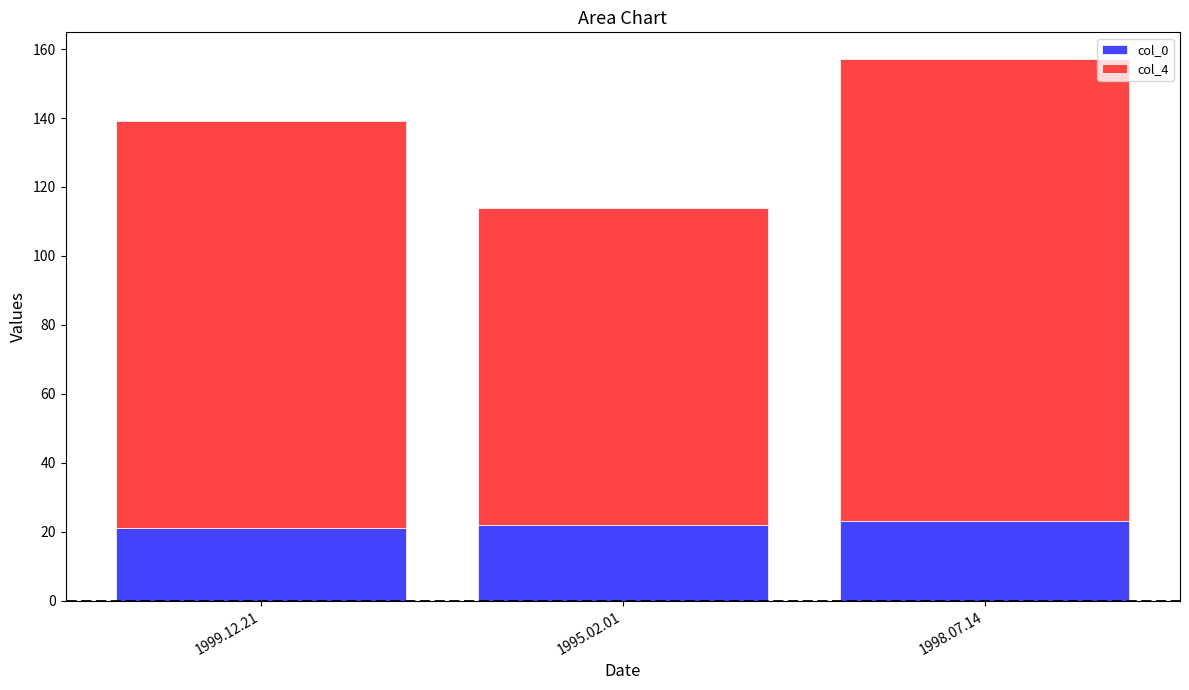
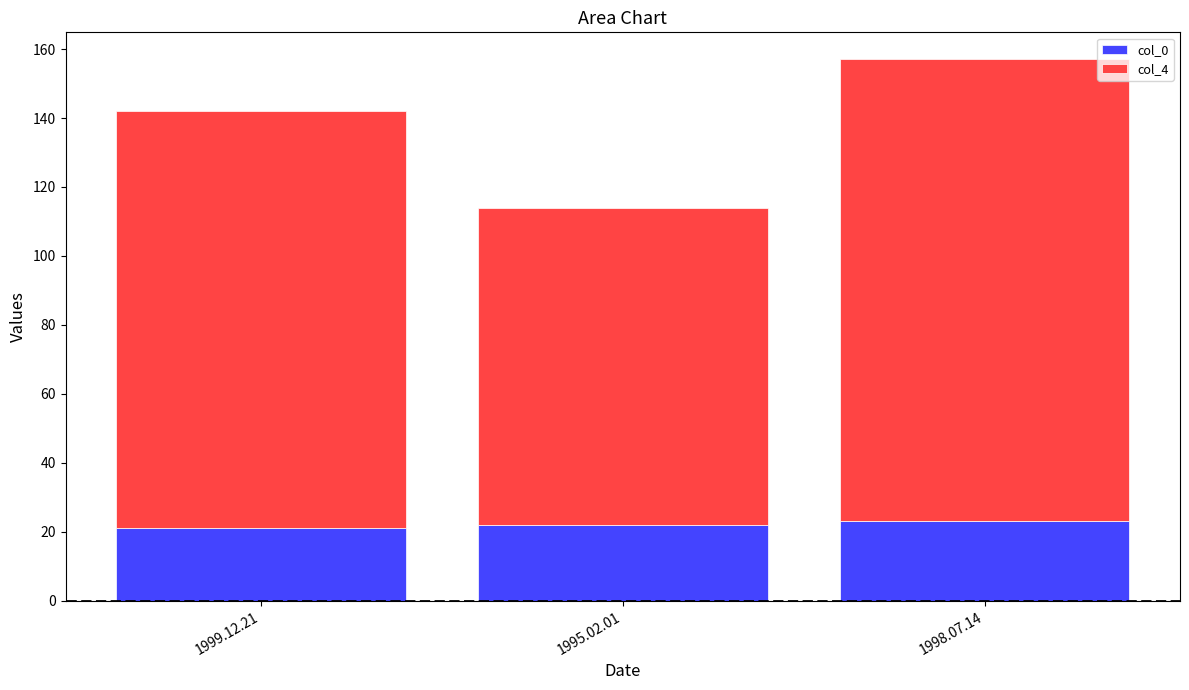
  {
    "col_4": {
-     "1999.12.21": 118,
+     "1999.12.21": 121,
      "1995.02.01": 92,
      "1998.07.14": 134
    }
  }
